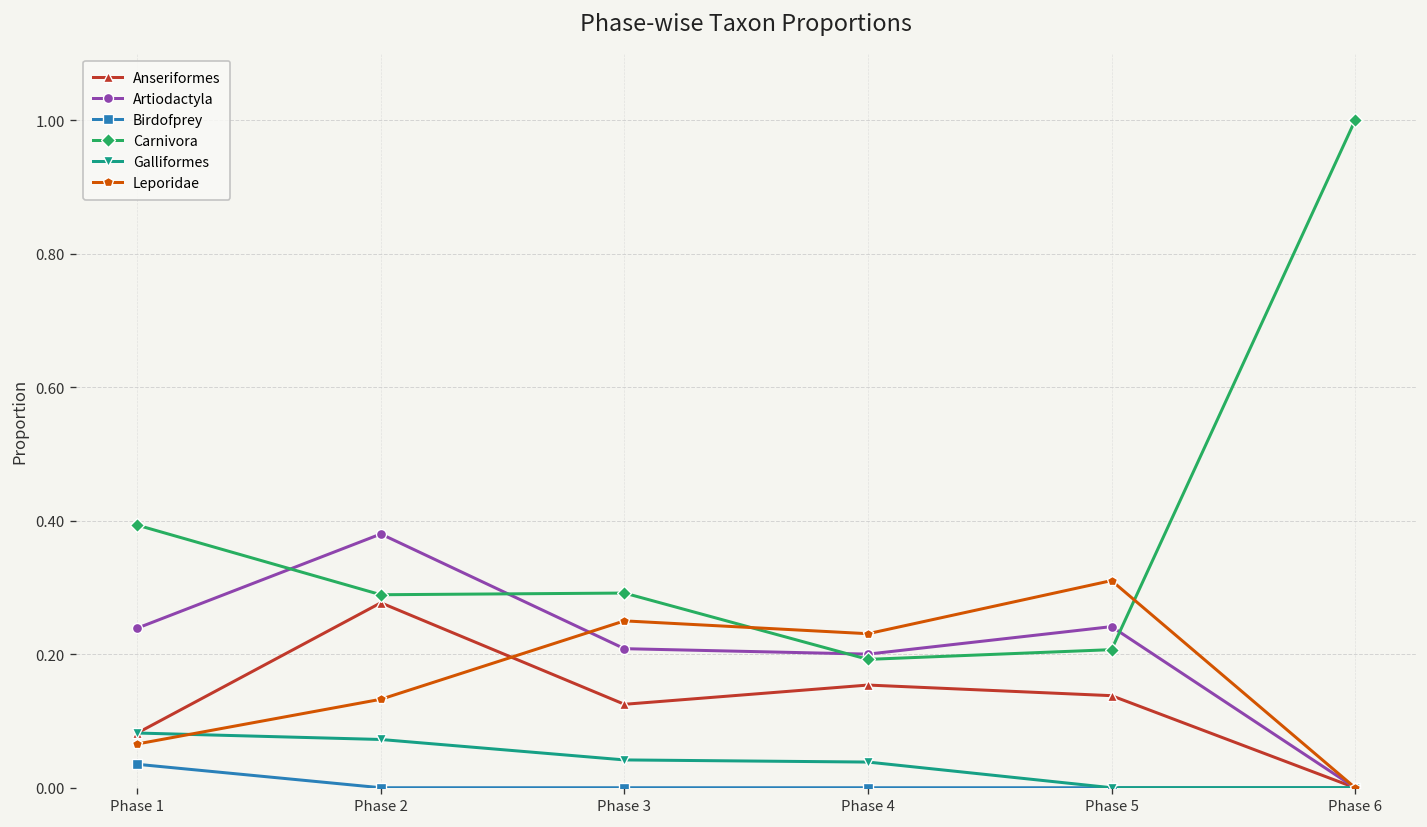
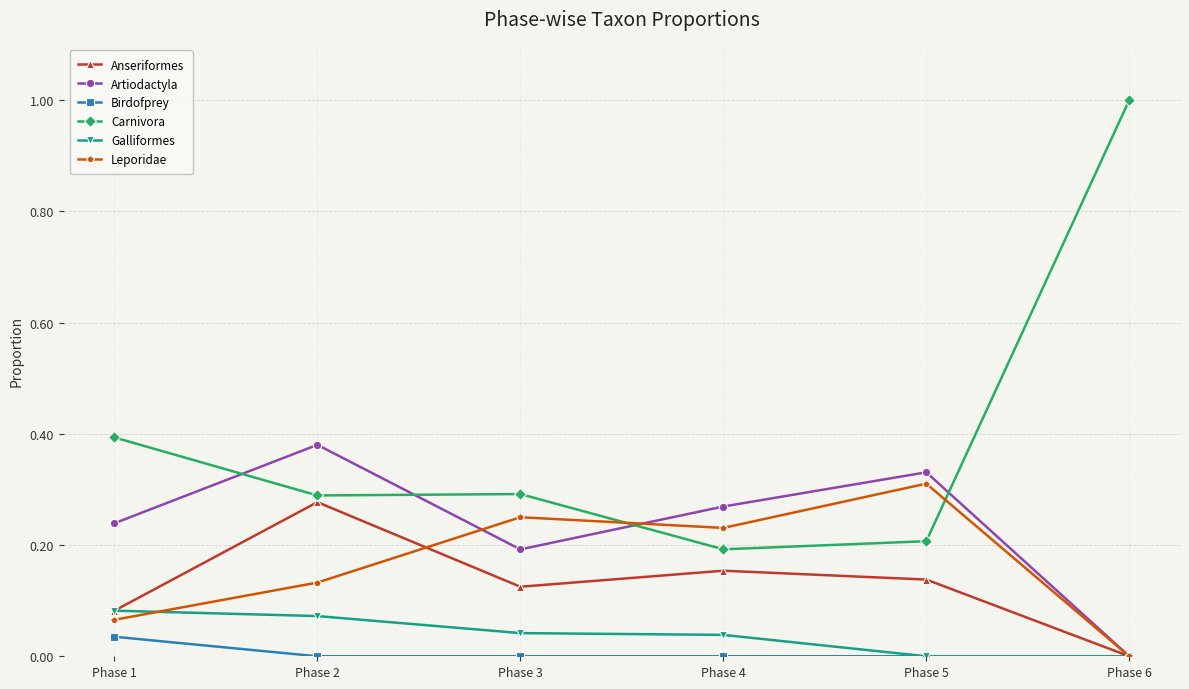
  {
    "Artiodactyla": {
      "Phase 1": 0.24,
      "Phase 2": 0.38,
-     "Phase 3": 0.21,
-     "Phase 4": 0.20,
-     "Phase 5": 0.24
+     "Phase 3": 0.19,
+     "Phase 4": 0.27,
+     "Phase 5": 0.33
    },
    "Birdofprey": {
      "Phase 1": 0.04,
      "Phase 2": 0.00,
      "Phase 3": 0.00,
      "Phase 4": 0.00
    }
  }
